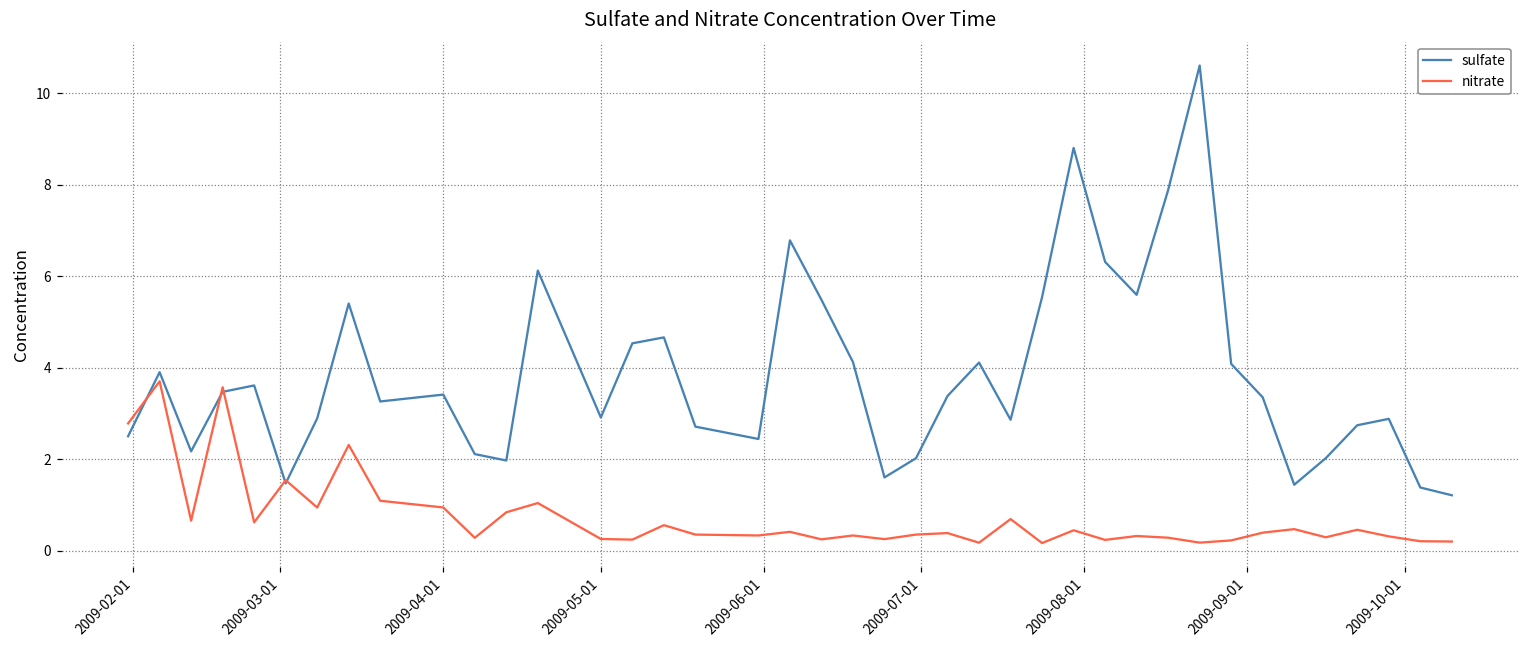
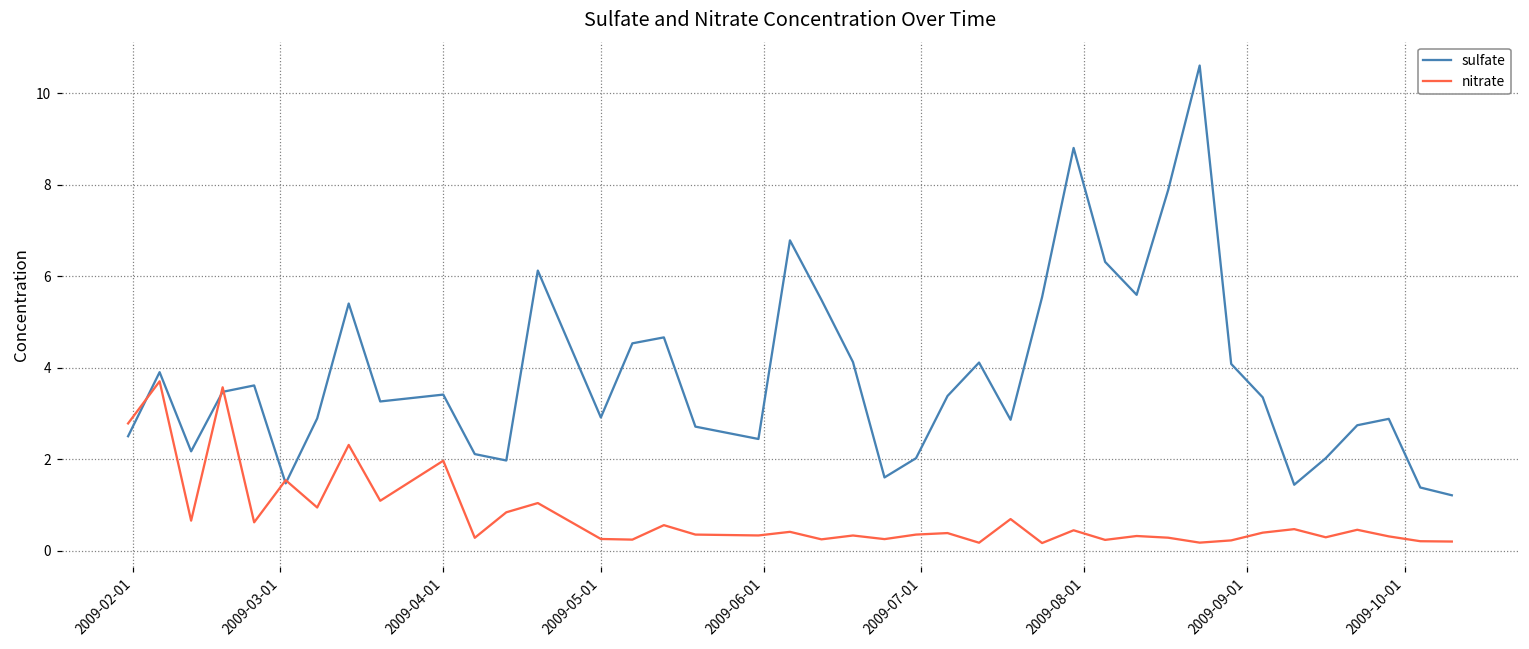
  {
    "sulfate": {
      "2009-04-01": 3.4,
      "2009-05-01": 2.9
    },
    "nitrate": {
-     "2009-04-01": 0.9,
+     "2009-04-01": 2.0,
      "2009-05-01": 0.3
    }
  }
